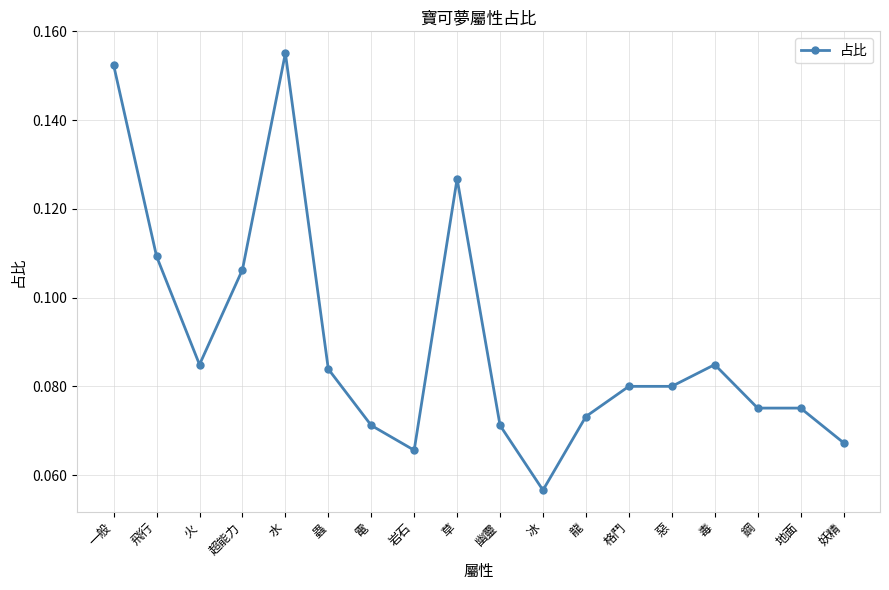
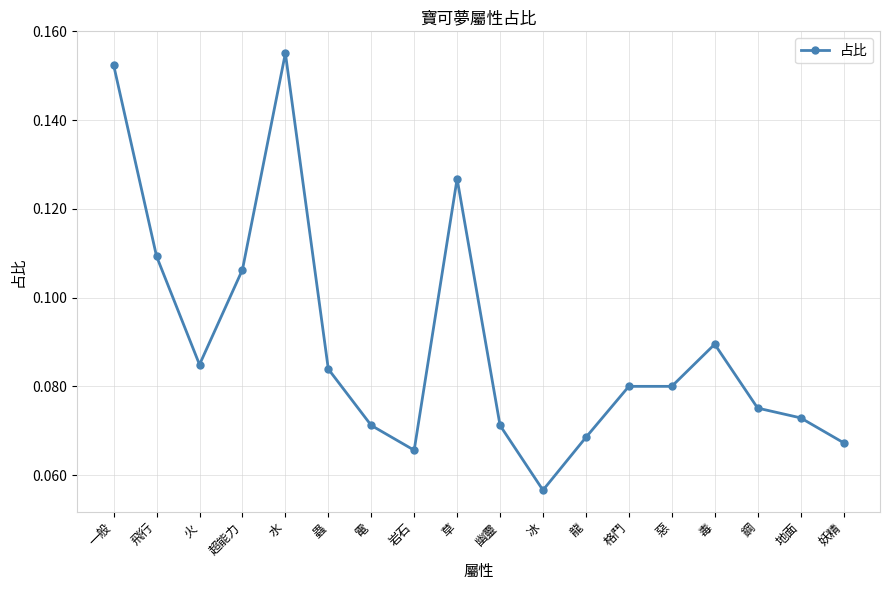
  {
    "一般": 0.152,
    "飛行": 0.109,
    "火": 0.085,
    "超能力": 0.106,
    "水": 0.155,
    "蟲": 0.084,
    "電": 0.071,
    "岩石": 0.066,
    "草": 0.127,
    "幽靈": 0.071,
    "冰": 0.057,
-   "龍": 0.073,
+   "龍": 0.069,
    "格鬥": 0.080,
    "惡": 0.080,
-   "毒": 0.085,
+   "毒": 0.090,
    "鋼": 0.075,
-   "地面": 0.075,
+   "地面": 0.073,
    "妖精": 0.067
  }
